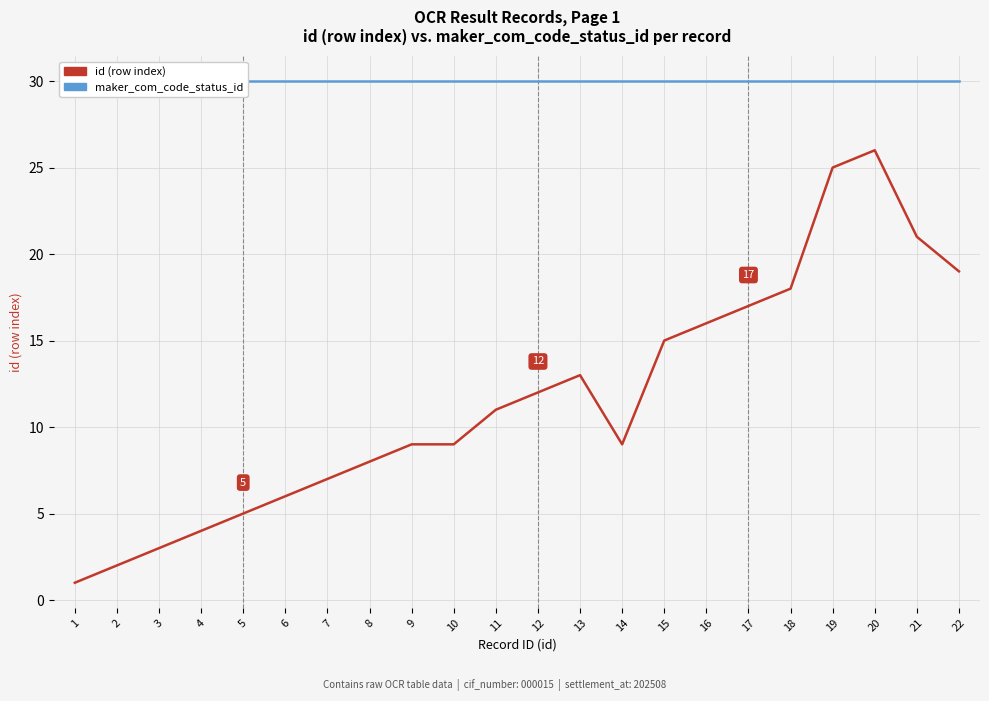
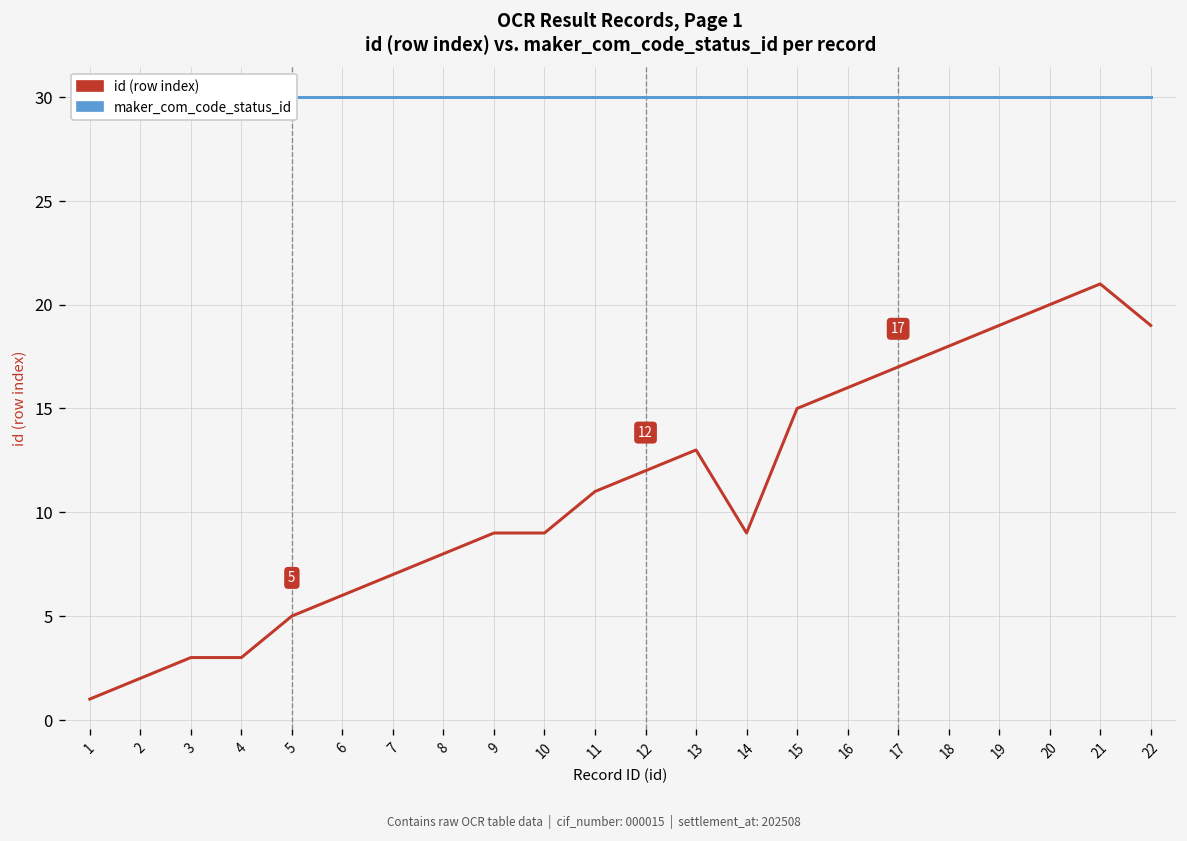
  {
    "id (row index)": {
      "1": 1,
      "2": 2,
      "3": 3,
-     "4": 4,
+     "4": 3,
      "6": 6,
      "7": 7,
      "8": 8,
      "9": 9,
      "10": 9,
      "11": 11,
      "13": 13,
      "14": 9,
      "15": 15,
      "16": 16,
      "18": 18,
-     "19": 25,
-     "20": 26,
+     "19": 19,
+     "20": 20,
      "21": 21,
      "22": 19
    },
    "maker_com_code_status_id": {
      "6": 30,
      "7": 30,
      "8": 30,
      "9": 30,
      "10": 30,
      "11": 30,
      "12": 30,
      "13": 30,
      "14": 30,
      "15": 30,
      "16": 30,
      "17": 30,
      "18": 30,
      "19": 30,
      "20": 30,
      "21": 30,
      "22": 30
    }
  }
